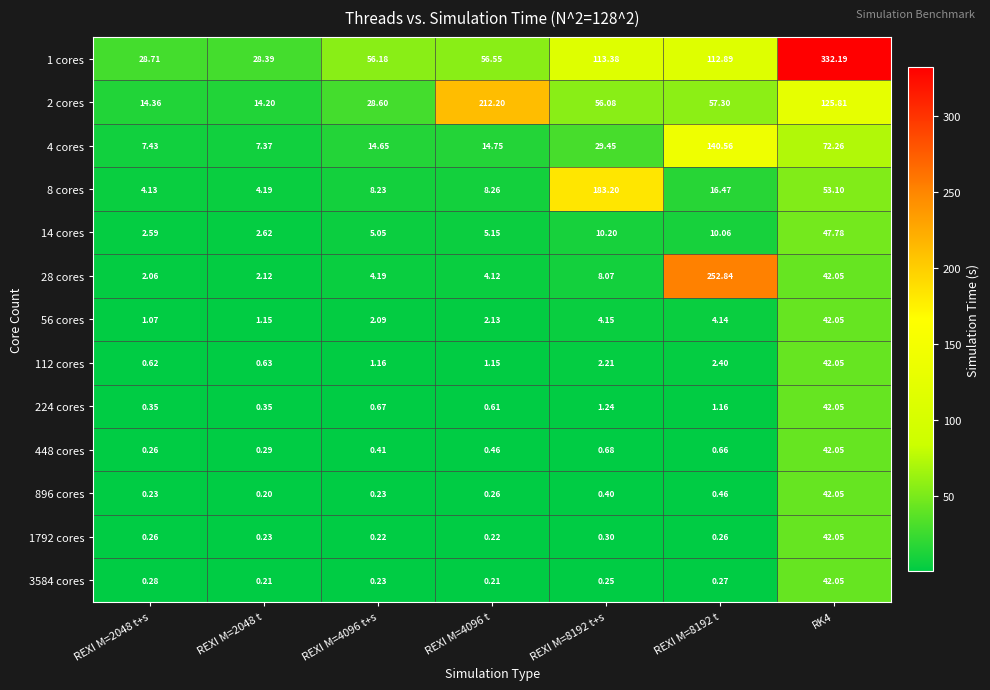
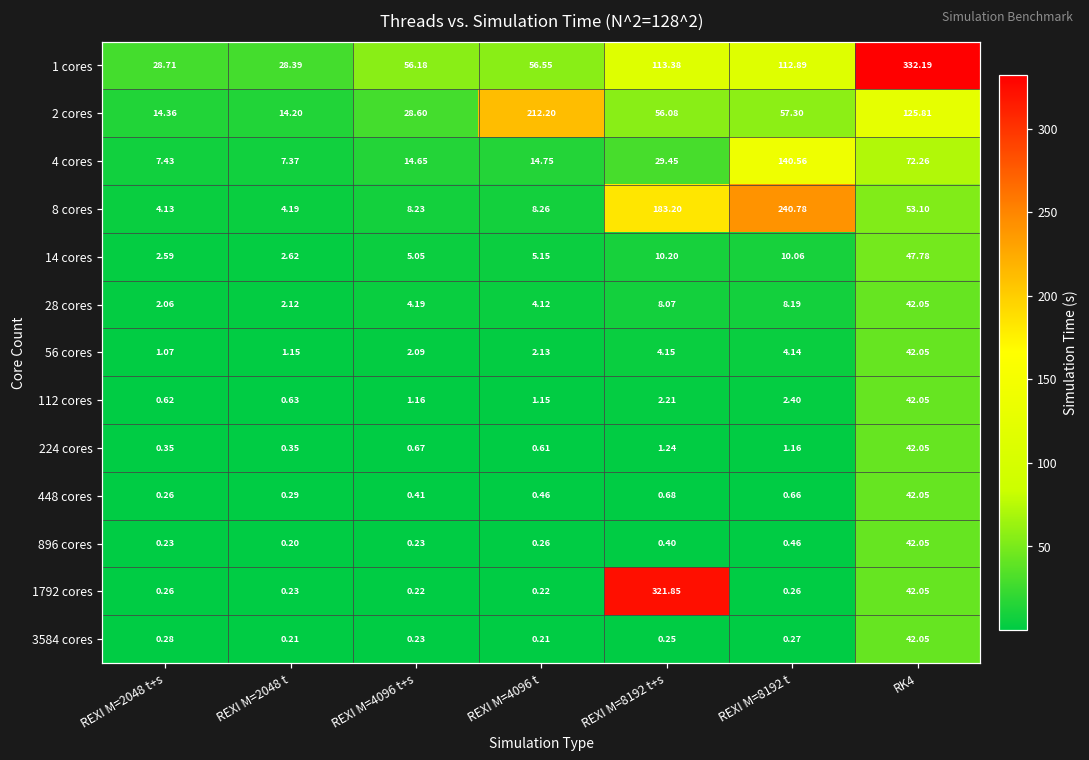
  {
    "1 cores": {
      "REXI M=2048 t+s": 28.71,
      "REXI M=2048 t": 28.39,
      "REXI M=4096 t+s": 56.18,
      "REXI M=4096 t": 56.55,
      "REXI M=8192 t+s": 113.38,
      "REXI M=8192 t": 112.89,
      "RK4": 332.19
    },
    "2 cores": {
      "REXI M=2048 t+s": 14.36,
      "REXI M=2048 t": 14.20,
      "REXI M=4096 t+s": 28.60,
      "REXI M=4096 t": 212.20,
      "REXI M=8192 t+s": 56.08,
      "REXI M=8192 t": 57.30,
      "RK4": 125.81
    },
    "4 cores": {
      "REXI M=2048 t+s": 7.43,
      "REXI M=2048 t": 7.37,
      "REXI M=4096 t+s": 14.65,
      "REXI M=4096 t": 14.75,
      "REXI M=8192 t+s": 29.45,
      "REXI M=8192 t": 140.56,
      "RK4": 72.26
    },
    "8 cores": {
      "REXI M=2048 t+s": 4.13,
      "REXI M=2048 t": 4.19,
      "REXI M=4096 t+s": 8.23,
      "REXI M=4096 t": 8.26,
      "REXI M=8192 t+s": 183.20,
-     "REXI M=8192 t": 16.47,
+     "REXI M=8192 t": 240.78,
      "RK4": 53.10
    },
    "14 cores": {
      "REXI M=2048 t+s": 2.59,
      "REXI M=2048 t": 2.62,
      "REXI M=4096 t+s": 5.05,
      "REXI M=4096 t": 5.15,
      "REXI M=8192 t+s": 10.20,
      "REXI M=8192 t": 10.06,
      "RK4": 47.78
    },
    "28 cores": {
      "REXI M=2048 t+s": 2.06,
      "REXI M=2048 t": 2.12,
      "REXI M=4096 t+s": 4.19,
      "REXI M=4096 t": 4.12,
      "REXI M=8192 t+s": 8.07,
-     "REXI M=8192 t": 252.84,
+     "REXI M=8192 t": 8.19,
      "RK4": 42.05
    },
    "56 cores": {
      "REXI M=2048 t+s": 1.07,
      "REXI M=2048 t": 1.15,
      "REXI M=4096 t+s": 2.09,
      "REXI M=4096 t": 2.13,
      "REXI M=8192 t+s": 4.15,
      "REXI M=8192 t": 4.14,
      "RK4": 42.05
    },
    "112 cores": {
      "REXI M=2048 t+s": 0.62,
      "REXI M=2048 t": 0.63,
      "REXI M=4096 t+s": 1.16,
      "REXI M=4096 t": 1.15,
      "REXI M=8192 t+s": 2.21,
      "REXI M=8192 t": 2.40,
      "RK4": 42.05
    },
    "224 cores": {
      "REXI M=2048 t+s": 0.35,
      "REXI M=2048 t": 0.35,
      "REXI M=4096 t+s": 0.67,
      "REXI M=4096 t": 0.61,
      "REXI M=8192 t+s": 1.24,
      "REXI M=8192 t": 1.16,
      "RK4": 42.05
    },
    "448 cores": {
      "REXI M=2048 t+s": 0.26,
      "REXI M=2048 t": 0.29,
      "REXI M=4096 t+s": 0.41,
      "REXI M=4096 t": 0.46,
      "REXI M=8192 t+s": 0.68,
      "REXI M=8192 t": 0.66,
      "RK4": 42.05
    },
    "896 cores": {
      "REXI M=2048 t+s": 0.23,
      "REXI M=2048 t": 0.20,
      "REXI M=4096 t+s": 0.23,
      "REXI M=4096 t": 0.26,
      "REXI M=8192 t+s": 0.40,
      "REXI M=8192 t": 0.46,
      "RK4": 42.05
    },
    "1792 cores": {
      "REXI M=2048 t+s": 0.26,
      "REXI M=2048 t": 0.23,
      "REXI M=4096 t+s": 0.22,
      "REXI M=4096 t": 0.22,
-     "REXI M=8192 t+s": 0.30,
+     "REXI M=8192 t+s": 321.85,
      "REXI M=8192 t": 0.26,
      "RK4": 42.05
    },
    "3584 cores": {
      "REXI M=2048 t+s": 0.28,
      "REXI M=2048 t": 0.21,
      "REXI M=4096 t+s": 0.23,
      "REXI M=4096 t": 0.21,
      "REXI M=8192 t+s": 0.25,
      "REXI M=8192 t": 0.27,
      "RK4": 42.05
    }
  }
